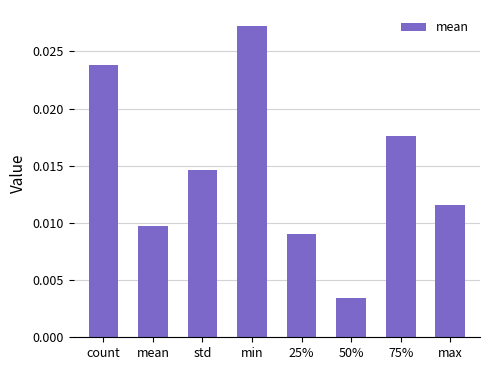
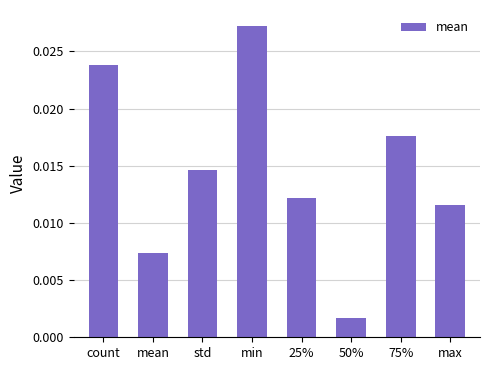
  {
    "count": 0.0238,
-   "mean": 0.0098,
+   "mean": 0.0074,
    "std": 0.0147,
    "min": 0.0273,
-   "25%": 0.0090,
-   "50%": 0.0034,
+   "25%": 0.0122,
+   "50%": 0.0017,
    "75%": 0.0176,
    "max": 0.0115
  }
